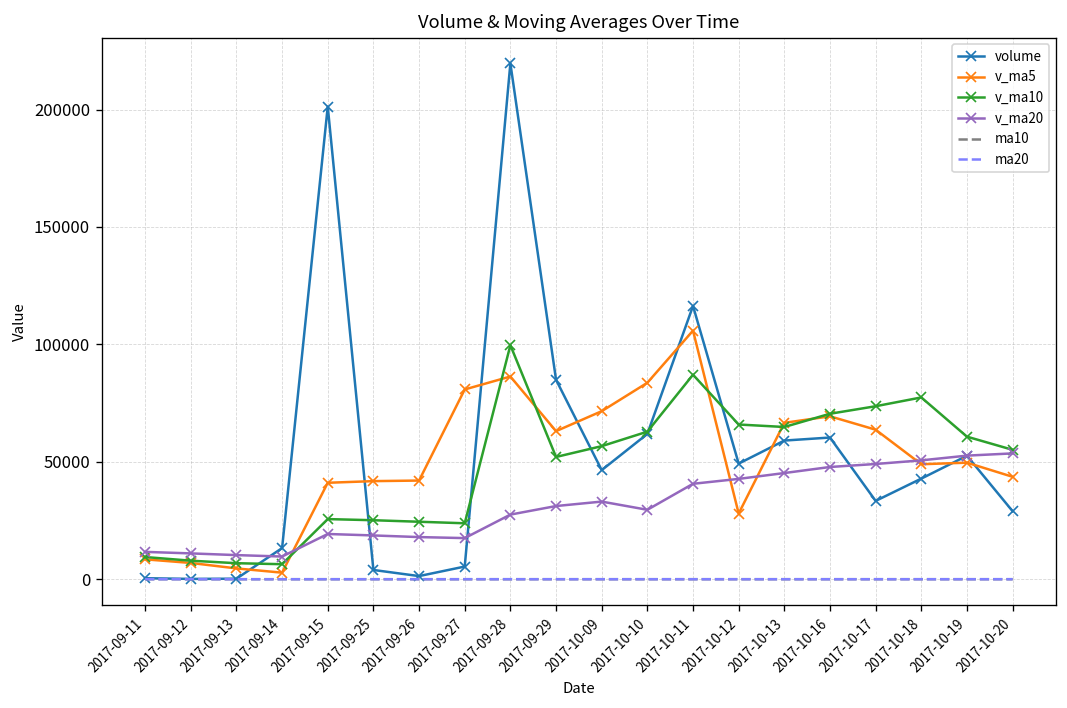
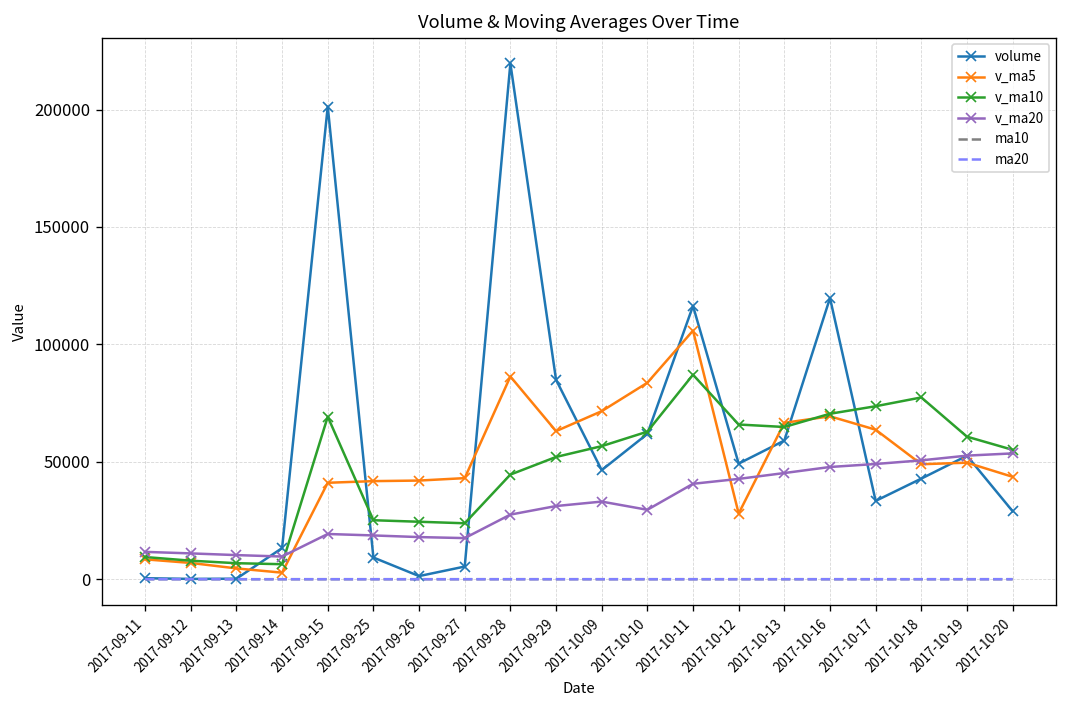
  {
    "volume": {
      "2017-09-14": 13000,
      "2017-09-15": 201000,
-     "2017-09-25": 4000,
+     "2017-09-25": 9000,
      "2017-09-26": 1000,
      "2017-09-27": 5000,
      "2017-09-28": 220000,
      "2017-09-29": 85000,
      "2017-10-09": 46000,
      "2017-10-11": 116000,
      "2017-10-12": 49000,
      "2017-10-13": 59000,
-     "2017-10-16": 60000,
+     "2017-10-16": 120000,
      "2017-10-17": 33000,
      "2017-10-18": 43000,
      "2017-10-20": 29000
    },
    "v_ma5": {
      "2017-09-13": 5000,
      "2017-09-14": 3000,
      "2017-09-15": 41000,
      "2017-09-25": 42000,
      "2017-09-26": 42000,
-     "2017-09-27": 81000,
+     "2017-09-27": 43000,
      "2017-09-28": 86000,
      "2017-09-29": 63000,
      "2017-10-09": 72000,
      "2017-10-10": 84000,
      "2017-10-11": 106000,
      "2017-10-12": 28000,
      "2017-10-13": 67000,
      "2017-10-17": 64000,
      "2017-10-18": 49000,
      "2017-10-19": 50000,
      "2017-10-20": 44000
    },
    "v_ma10": {
      "2017-09-13": 7000,
      "2017-09-14": 6000,
-     "2017-09-15": 26000,
+     "2017-09-15": 69000,
      "2017-09-25": 25000,
      "2017-09-26": 24000,
      "2017-09-27": 24000,
-     "2017-09-28": 100000,
+     "2017-09-28": 45000,
      "2017-09-29": 52000,
      "2017-10-09": 57000,
      "2017-10-11": 87000,
      "2017-10-12": 66000,
      "2017-10-13": 65000,
      "2017-10-17": 74000,
      "2017-10-18": 77000,
      "2017-10-19": 61000,
      "2017-10-20": 55000
    },
    "v_ma20": {
      "2017-09-11": 12000,
      "2017-09-12": 11000,
      "2017-09-13": 10000,
      "2017-09-14": 10000,
      "2017-09-15": 19000,
      "2017-09-25": 19000,
      "2017-09-26": 18000,
      "2017-09-27": 18000,
      "2017-09-28": 28000,
      "2017-09-29": 31000,
      "2017-10-09": 33000,
      "2017-10-10": 30000,
      "2017-10-11": 41000,
      "2017-10-12": 43000,
      "2017-10-13": 45000,
      "2017-10-16": 48000,
      "2017-10-17": 49000,
      "2017-10-18": 51000,
      "2017-10-20": 54000
    },
    "ma20": {
      "2017-09-14": 0,
      "2017-09-15": 0,
      "2017-09-25": 0,
      "2017-09-26": 0,
      "2017-09-27": 0,
      "2017-09-28": 0,
      "2017-09-29": 0,
      "2017-10-09": 0,
      "2017-10-10": 0,
      "2017-10-11": 0,
      "2017-10-12": 0,
      "2017-10-13": 0,
      "2017-10-16": 0,
      "2017-10-17": 0,
      "2017-10-18": 0,
      "2017-10-19": 0,
      "2017-10-20": 0
    }
  }
